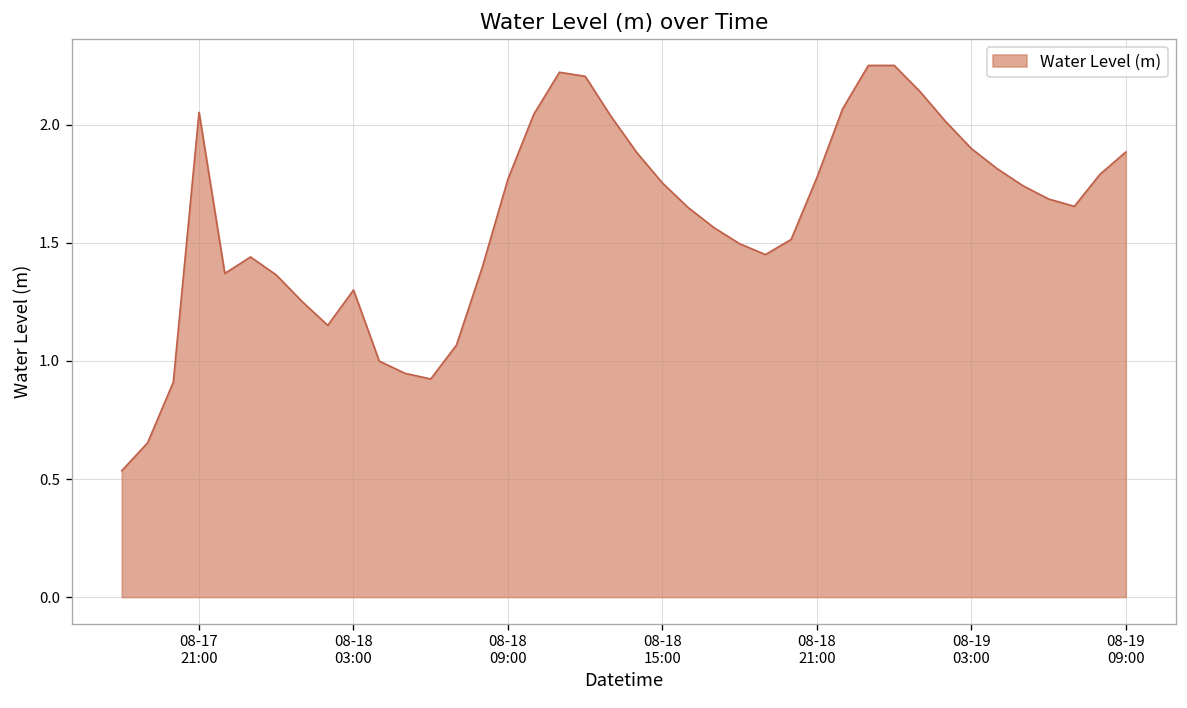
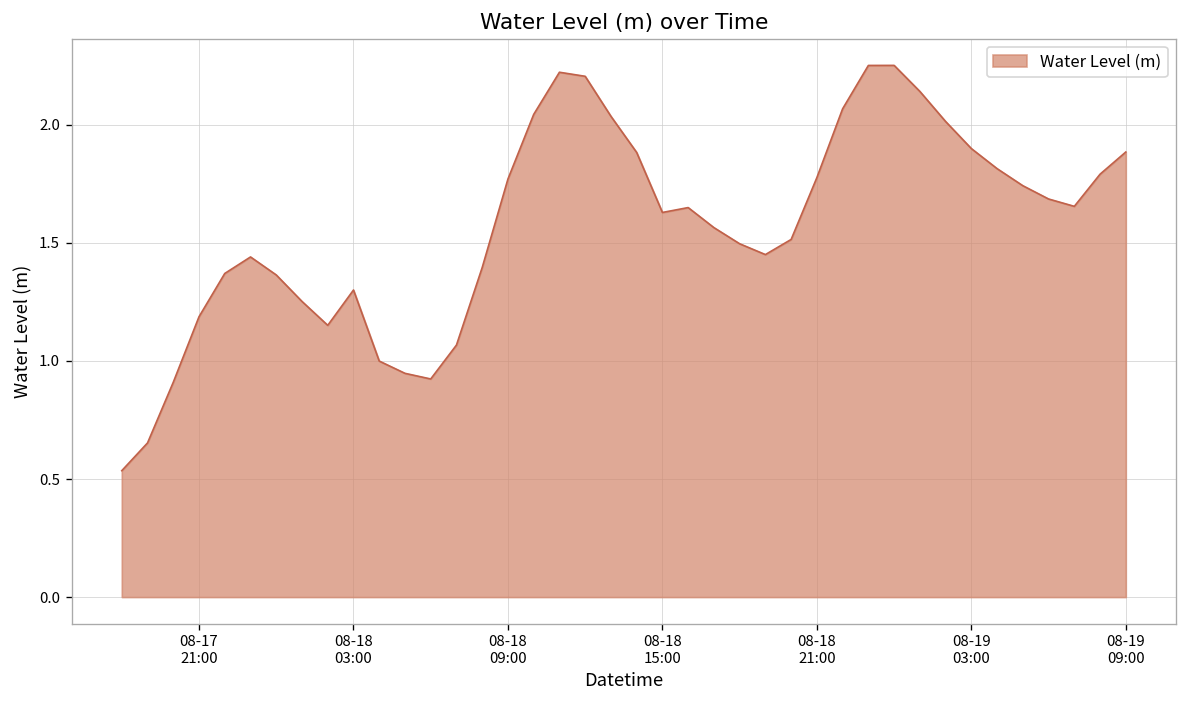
  {
-   "08-17 21:00": 2.05,
+   "08-17 21:00": 1.19,
    "08-18 03:00": 1.30,
    "08-18 09:00": 1.77,
-   "08-18 15:00": 1.75,
+   "08-18 15:00": 1.63,
    "08-18 21:00": 1.78,
    "08-19 03:00": 1.90,
    "08-19 09:00": 1.89
  }
